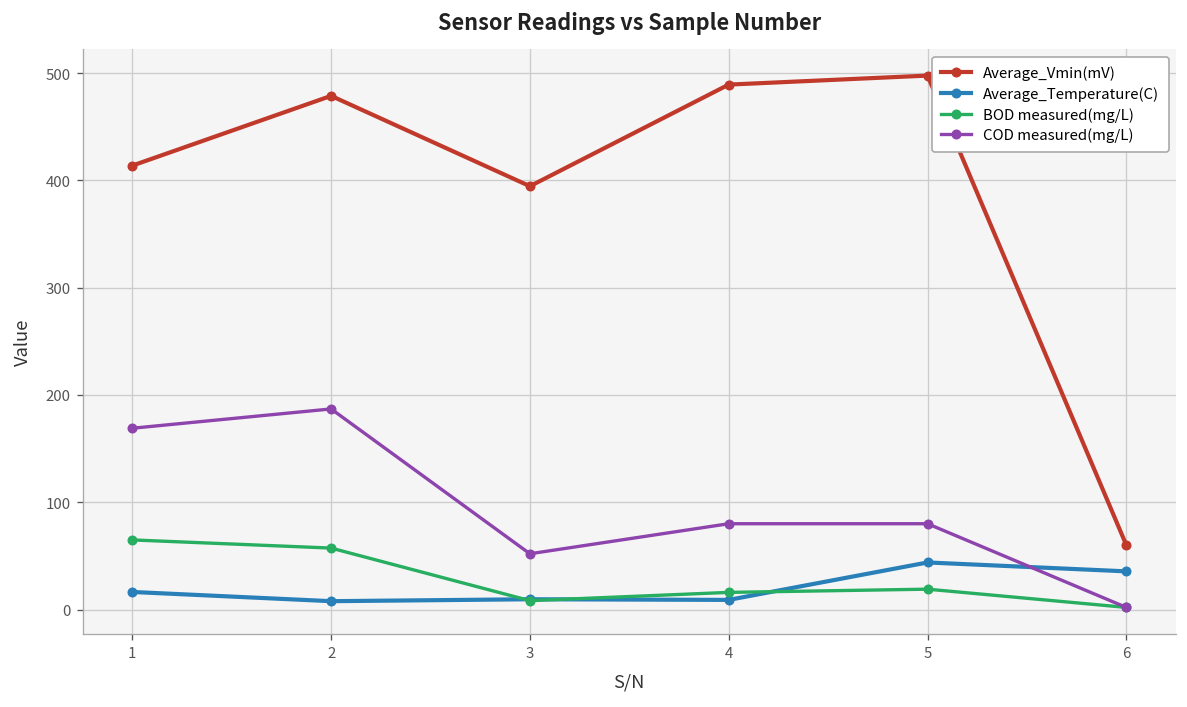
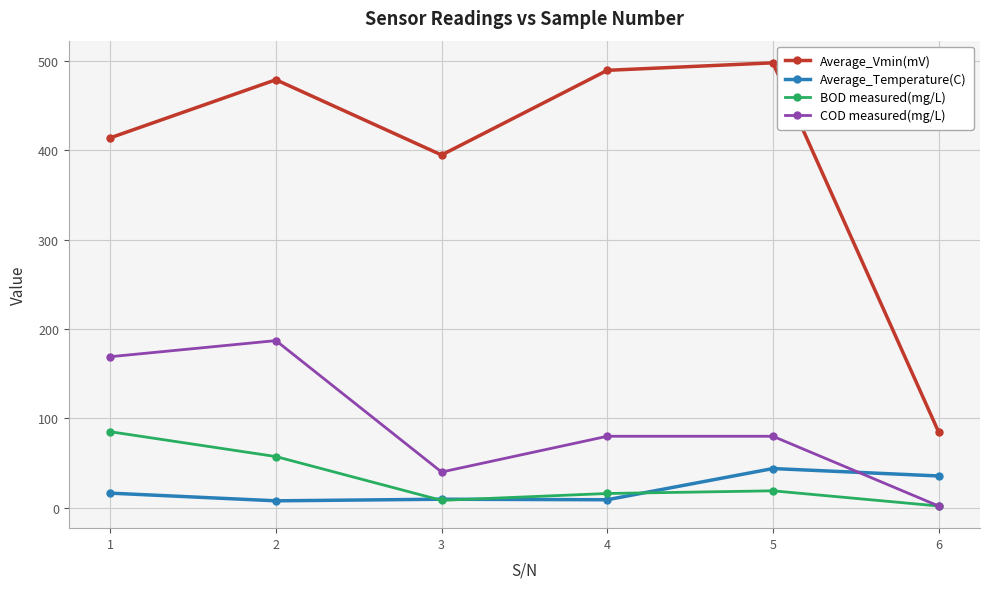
  {
    "Average_Vmin(mV)": {
      "1": 410,
      "2": 480,
      "3": 390,
      "4": 490,
      "5": 500,
-     "6": 60
+     "6": 80
    },
    "Average_Temperature(C)": {
      "1": 20,
      "2": 10,
      "4": 10,
      "5": 40,
      "6": 40
    },
    "BOD measured(mg/L)": {
-     "1": 60,
+     "1": 90,
      "2": 60,
      "4": 20,
      "5": 20
    },
    "COD measured(mg/L)": {
      "1": 170,
      "2": 190,
-     "3": 50,
+     "3": 40,
      "4": 80,
      "5": 80
    }
  }
